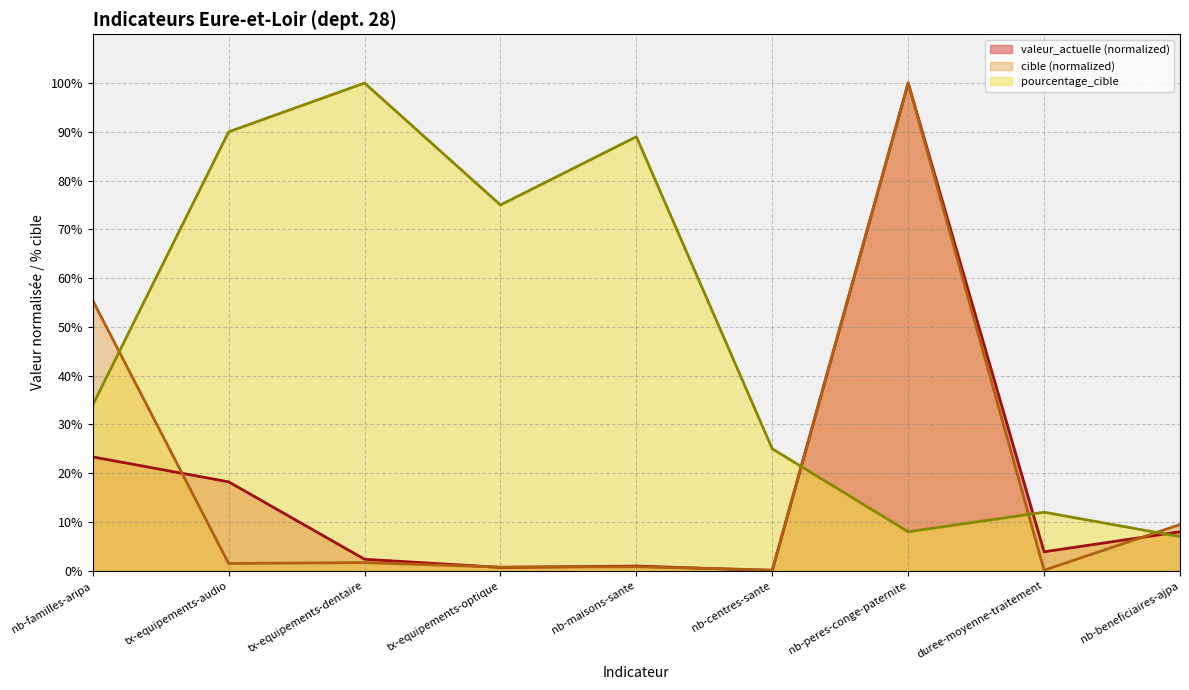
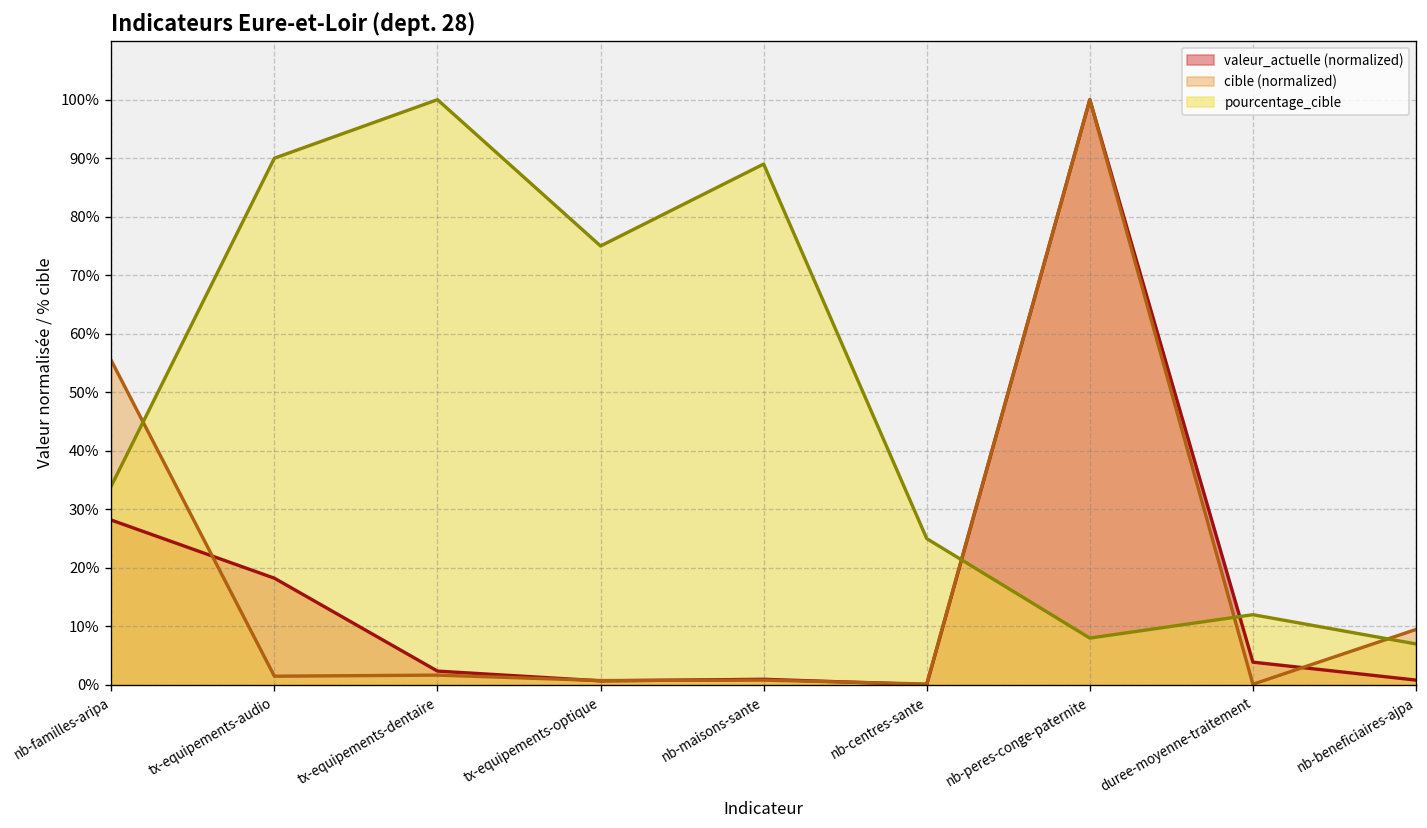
  {
    "valeur_actuelle (normalized)": {
-     "nb-familles-aripa": "23%",
+     "nb-familles-aripa": "28%",
      "tx-equipements-audio": "18%",
      "tx-equipements-dentaire": "2%",
      "duree-moyenne-traitement": "4%",
-     "nb-beneficiaires-ajpa": "8%"
+     "nb-beneficiaires-ajpa": "1%"
    }
  }
